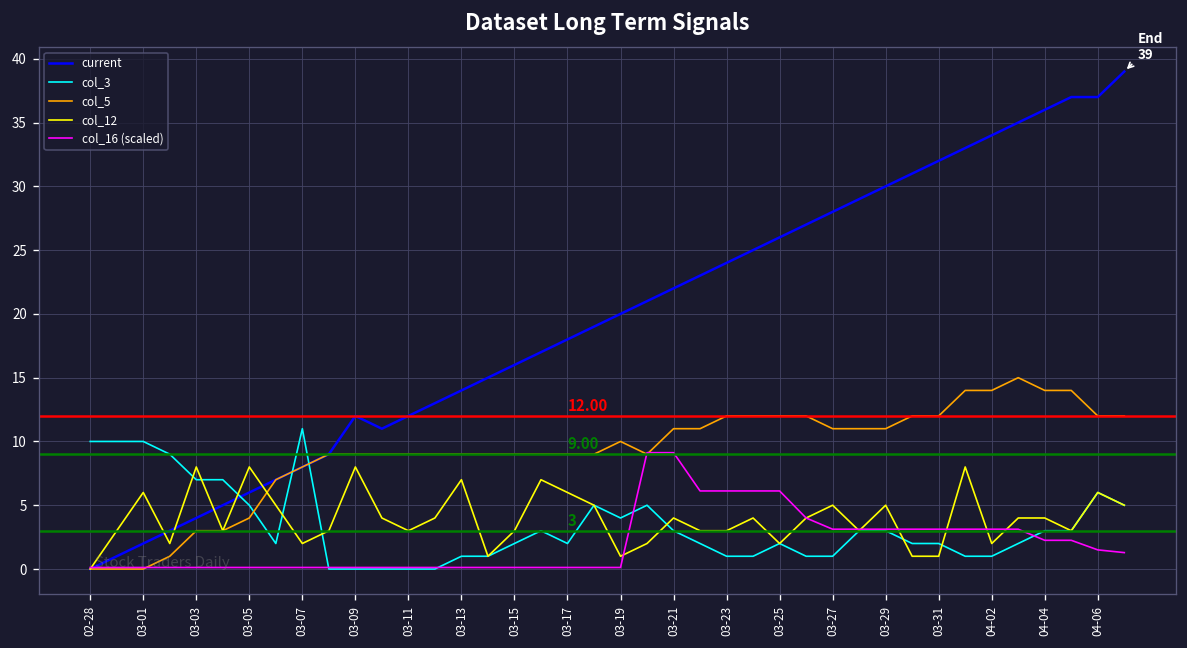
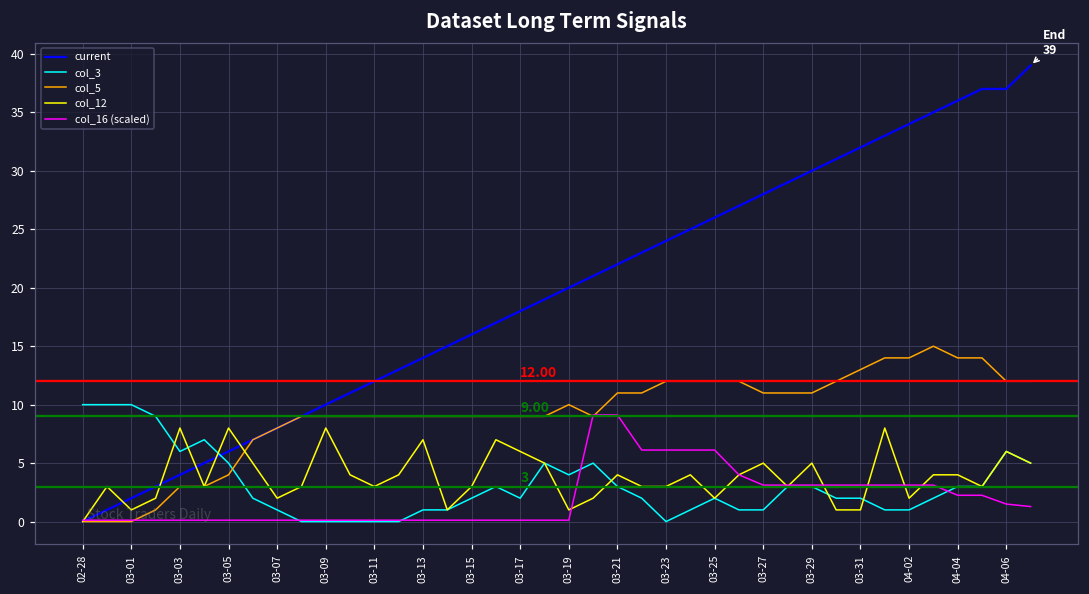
  {
    "current": {
      "03-01": 2,
      "03-03": 4,
      "03-05": 6,
-     "03-09": 12,
+     "03-09": 10,
      "03-11": 12,
      "03-13": 14,
      "03-15": 16,
      "03-17": 18,
      "03-19": 20,
      "03-21": 22,
      "03-23": 24,
      "03-25": 26,
      "03-27": 28,
      "03-29": 30,
      "03-31": 32,
      "04-02": 34,
      "04-04": 36,
      "04-06": 37
    },
    "col_3": {
      "02-28": 10,
      "03-01": 10,
-     "03-03": 7,
+     "03-03": 6,
      "03-05": 5,
-     "03-07": 11,
+     "03-07": 1,
      "03-13": 1,
      "03-15": 2,
      "03-19": 4,
      "03-21": 3,
-     "03-23": 1,
+     "03-23": 0,
      "03-27": 1,
      "03-31": 2,
      "04-02": 1,
      "04-04": 3
    },
    "col_5": {
      "03-03": 3,
      "03-05": 4,
      "03-09": 9,
      "03-11": 9,
      "03-13": 9,
      "03-15": 9,
      "03-19": 10,
      "03-21": 11,
      "03-23": 12,
      "03-25": 12,
      "03-27": 11,
      "03-29": 11,
-     "03-31": 12,
+     "03-31": 13,
      "04-02": 14,
      "04-04": 14,
      "04-06": 12
    },
    "col_12": {
-     "03-01": 6,
+     "03-01": 1,
      "03-03": 8,
      "03-05": 8,
      "03-07": 2,
      "03-09": 8,
      "03-11": 3,
      "03-13": 7,
      "03-15": 3,
      "03-17": 6,
      "03-19": 1,
      "03-21": 4,
      "03-23": 3,
      "03-27": 5,
      "03-29": 5,
      "03-31": 1,
      "04-02": 2,
      "04-04": 4
    },
    "col_16 (scaled)": {
      "03-03": 0,
      "03-05": 0,
      "03-07": 0,
      "03-13": 0,
      "03-15": 0,
      "03-17": 0,
      "03-19": 0,
      "03-21": 9,
      "03-23": 6,
      "03-25": 6,
      "03-27": 3,
      "03-31": 3,
      "04-02": 3,
      "04-04": 2.3,
      "04-06": 1.5
    }
  }
